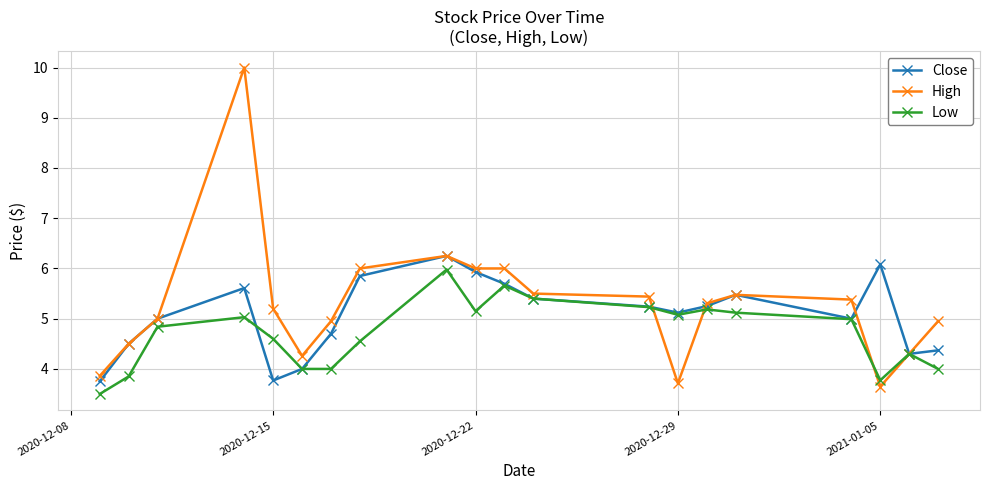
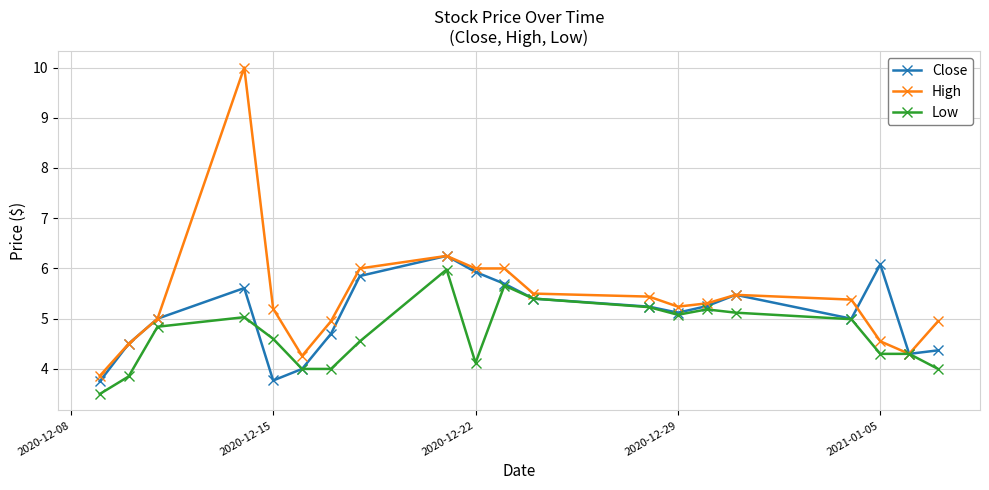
  {
    "Close": {
      "2020-12-15": 3.8,
      "2020-12-22": 5.9,
      "2021-01-05": 6.1
    },
    "High": {
      "2020-12-15": 5.2,
      "2020-12-22": 6.0,
-     "2020-12-29": 3.7,
-     "2021-01-05": 3.6
+     "2020-12-29": 5.2,
+     "2021-01-05": 4.6
    },
    "Low": {
      "2020-12-15": 4.6,
-     "2020-12-22": 5.2,
-     "2021-01-05": 3.8
+     "2020-12-22": 4.1,
+     "2021-01-05": 4.3
    }
  }
